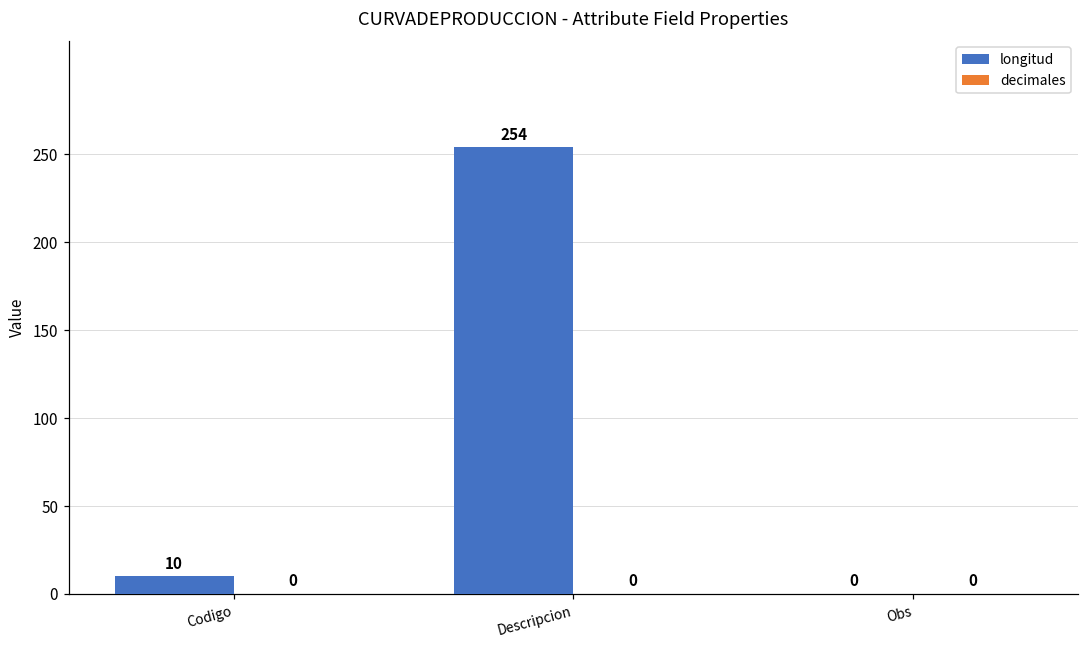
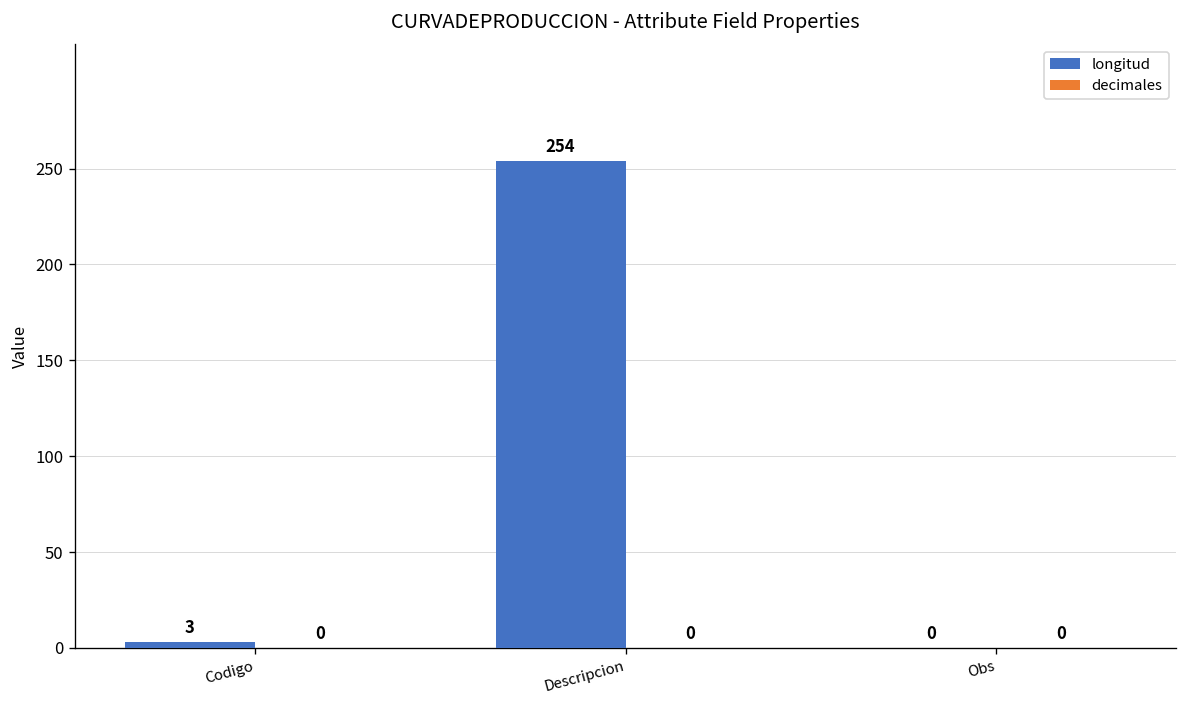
  {
    "longitud": {
-     "Codigo": 10,
+     "Codigo": 3,
      "Descripcion": 254,
      "Obs": 0
    },
    "decimales": {
      "Codigo": 0,
      "Descripcion": 0,
      "Obs": 0
    }
  }
